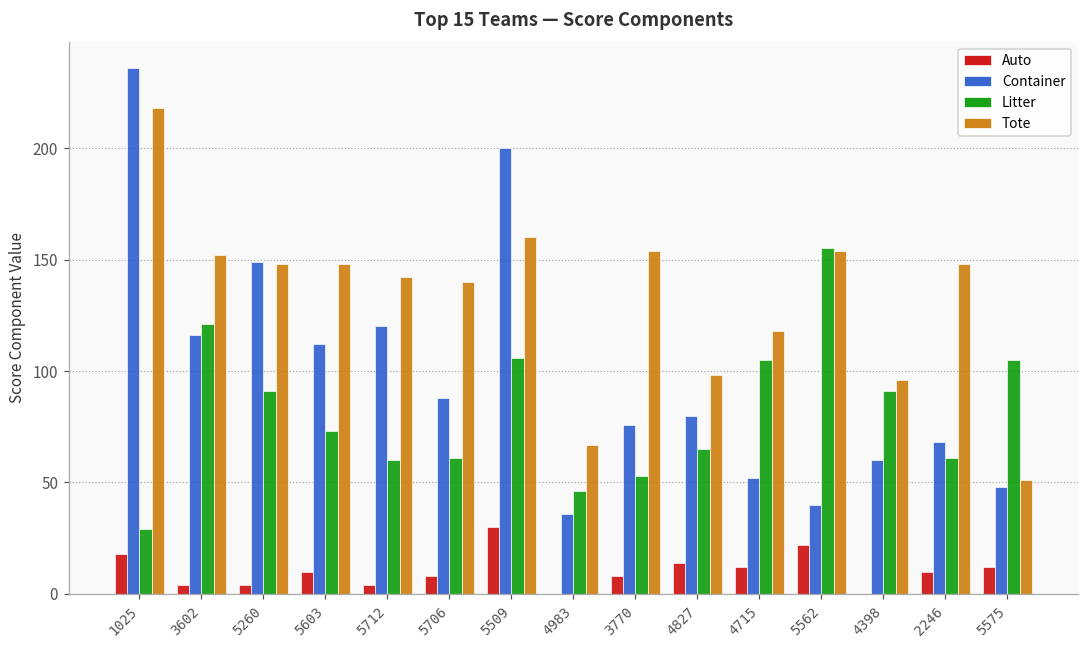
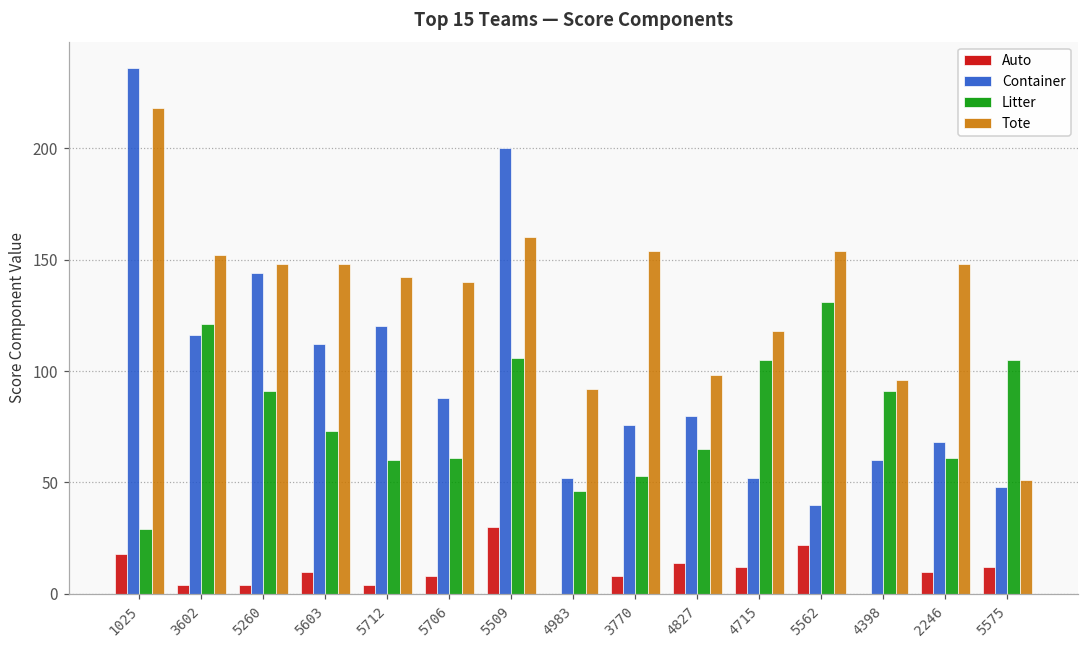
  {
    "Auto": {
      "1025": 18,
      "3602": 4,
      "5260": 4,
      "5603": 10,
      "5712": 4,
      "5706": 8,
      "5509": 30,
      "4983": 0,
      "3770": 8,
      "4827": 14,
      "4715": 12,
      "5562": 22,
      "4398": 0,
      "2246": 10,
      "5575": 12
    },
    "Container": {
      "1025": 236,
      "3602": 116,
-     "5260": 149,
+     "5260": 144,
      "5603": 112,
      "5712": 120,
      "5706": 88,
      "5509": 200,
-     "4983": 36,
+     "4983": 52,
      "3770": 76,
      "4827": 80,
      "4715": 52,
      "5562": 40,
      "4398": 60,
      "2246": 68,
      "5575": 48
    },
    "Litter": {
      "1025": 29,
      "3602": 121,
      "5260": 91,
      "5603": 73,
      "5712": 60,
      "5706": 61,
      "5509": 106,
      "4983": 46,
      "3770": 53,
      "4827": 65,
      "4715": 105,
-     "5562": 155,
+     "5562": 131,
      "4398": 91,
      "2246": 61,
      "5575": 105
    },
    "Tote": {
      "1025": 218,
      "3602": 152,
      "5260": 148,
      "5603": 148,
      "5712": 142,
      "5706": 140,
      "5509": 160,
-     "4983": 67,
+     "4983": 92,
      "3770": 154,
      "4827": 98,
      "4715": 118,
      "5562": 154,
      "4398": 96,
      "2246": 148,
      "5575": 51
    }
  }
